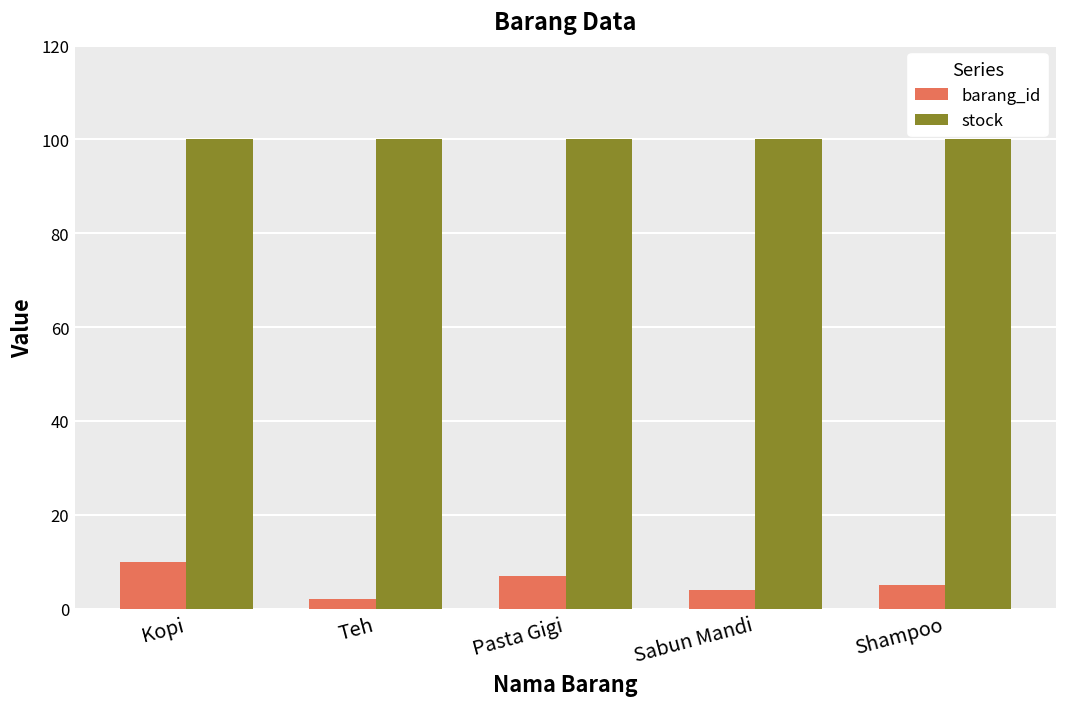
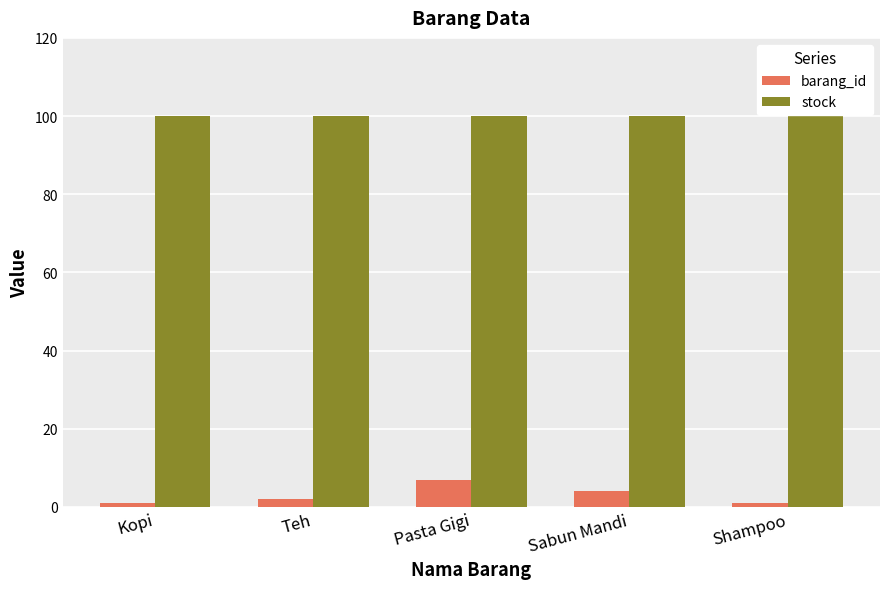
  {
    "barang_id": {
-     "Kopi": 10,
+     "Kopi": 1,
      "Teh": 2,
      "Pasta Gigi": 7,
      "Sabun Mandi": 4,
-     "Shampoo": 5
+     "Shampoo": 1
    },
    "stock": {
      "Kopi": 100,
      "Teh": 100,
      "Pasta Gigi": 100,
      "Sabun Mandi": 100,
      "Shampoo": 100
    }
  }
